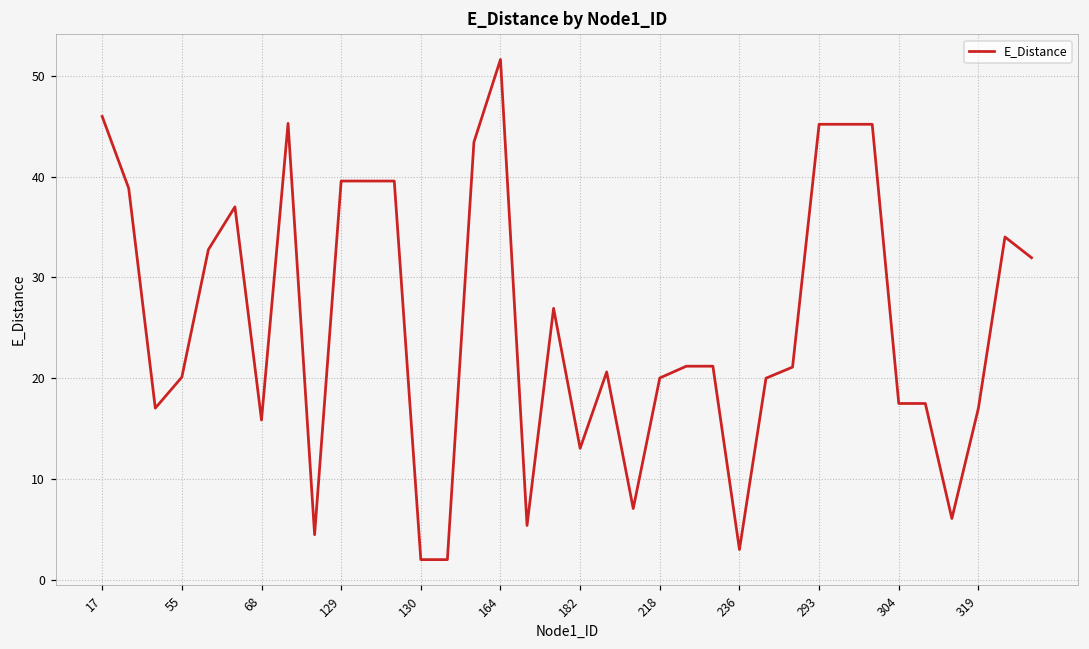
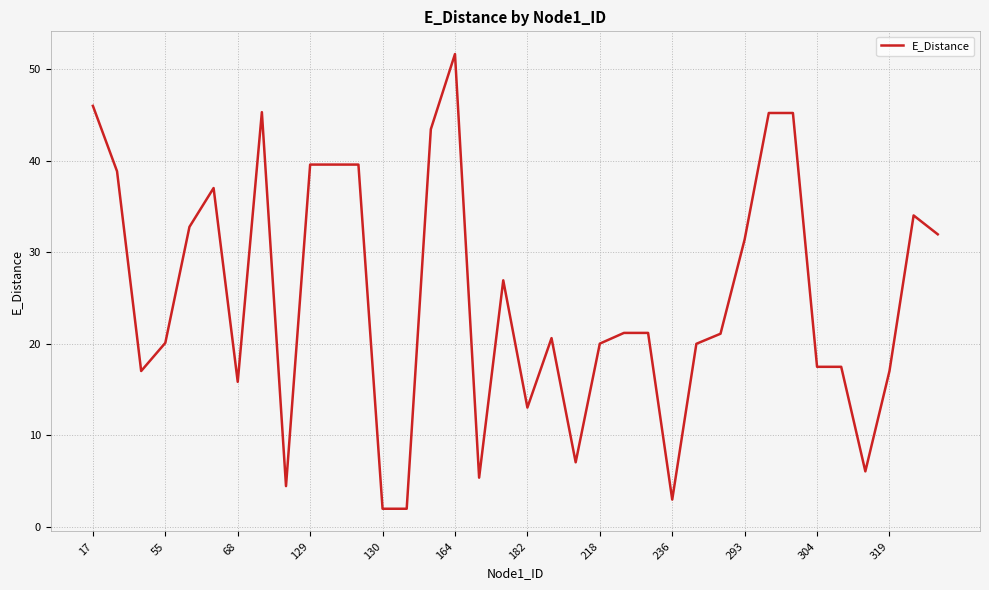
  {
    "55": 20,
    "68": 16,
    "129": 40,
    "130": 2,
    "164": 52,
    "182": 13,
    "218": 20,
    "236": 3,
-   "293": 45,
+   "293": 31,
    "304": 17,
    "319": 17
  }
